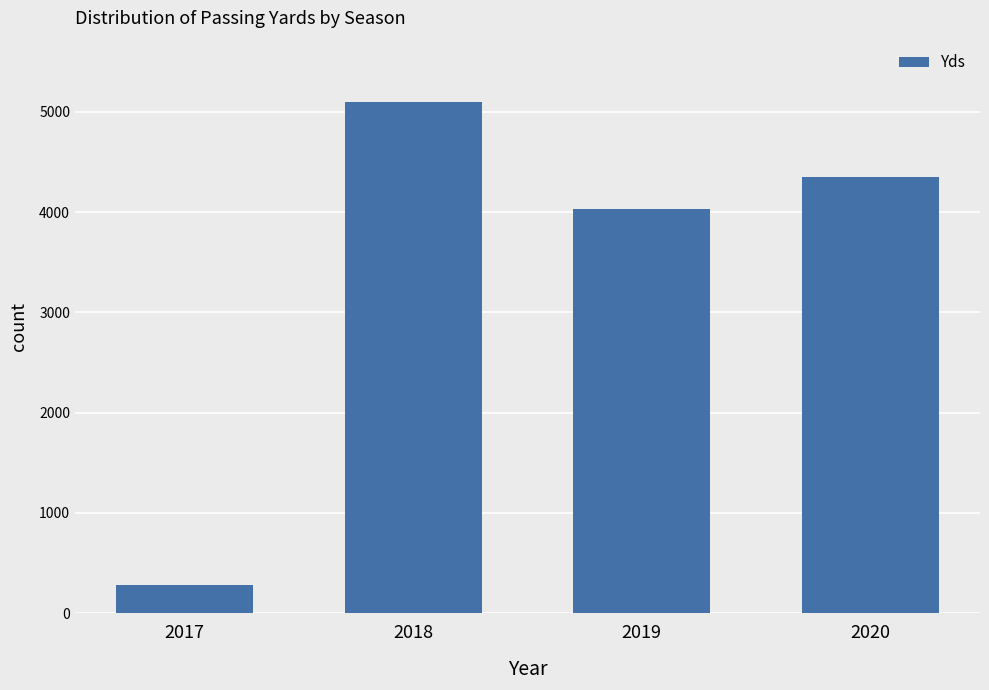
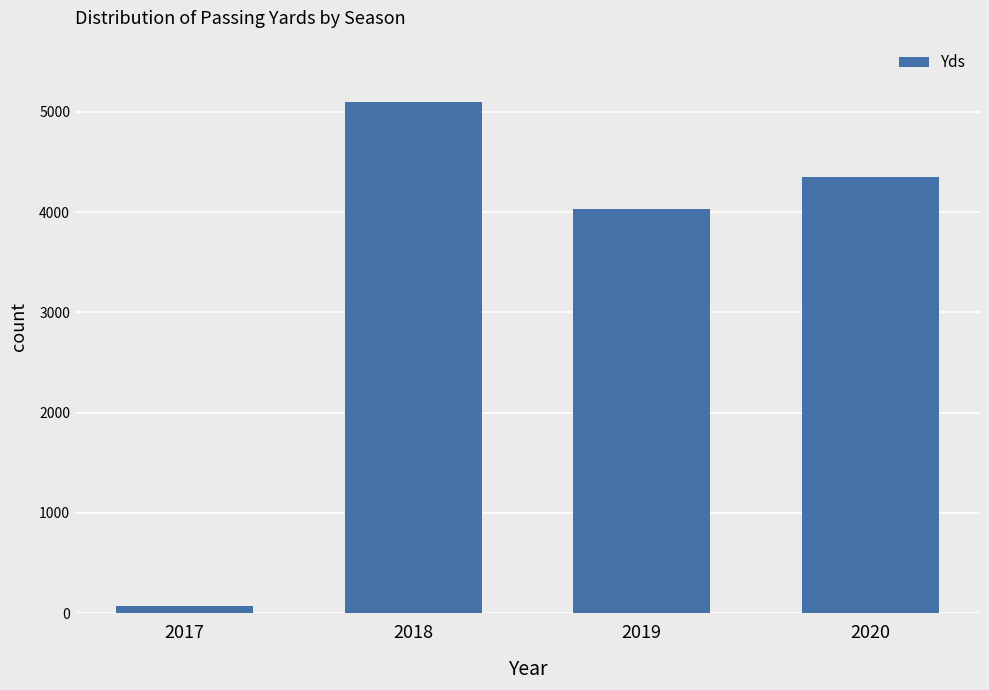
  {
-   "2017": 280,
+   "2017": 70,
    "2018": 5100,
    "2019": 4030,
    "2020": 4350
  }
